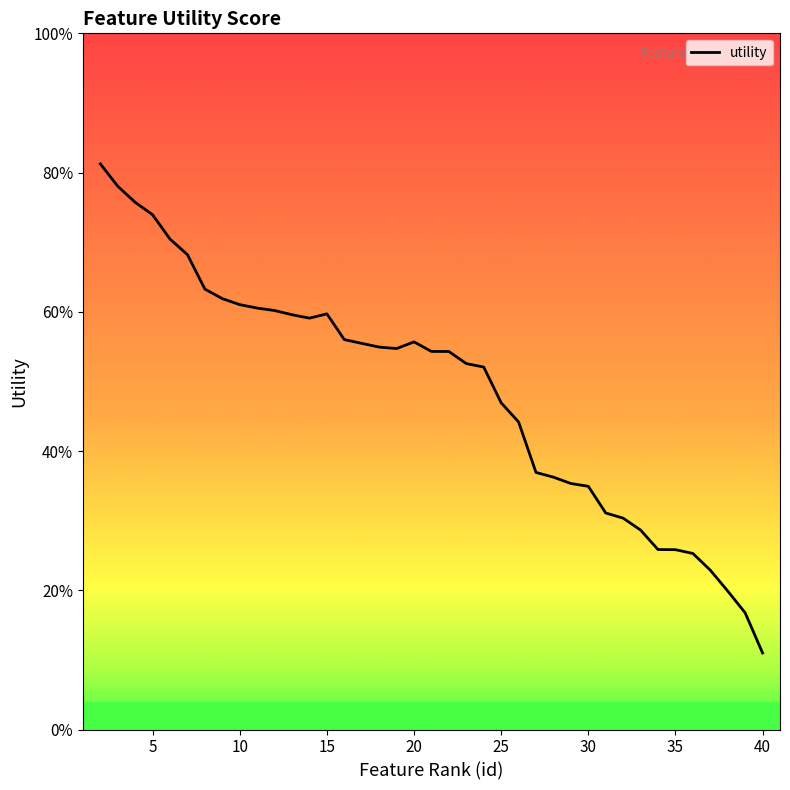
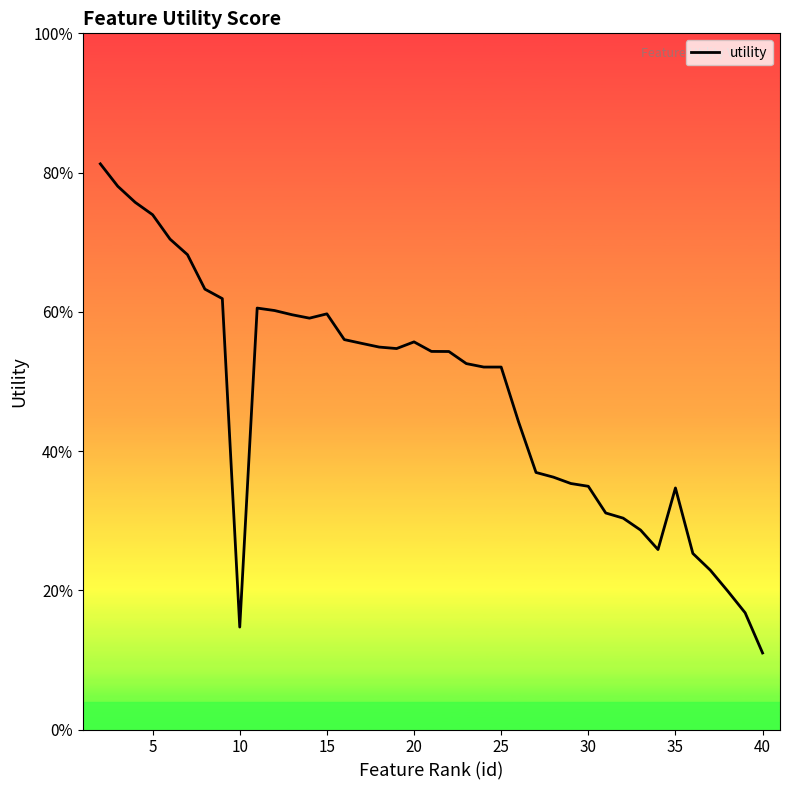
  {
    "5": "74%",
-   "10": "61%",
+   "10": "15%",
    "15": "60%",
    "20": "56%",
-   "25": "47%",
+   "25": "52%",
    "30": "35%",
-   "35": "26%",
+   "35": "35%",
    "40": "11%"
  }
